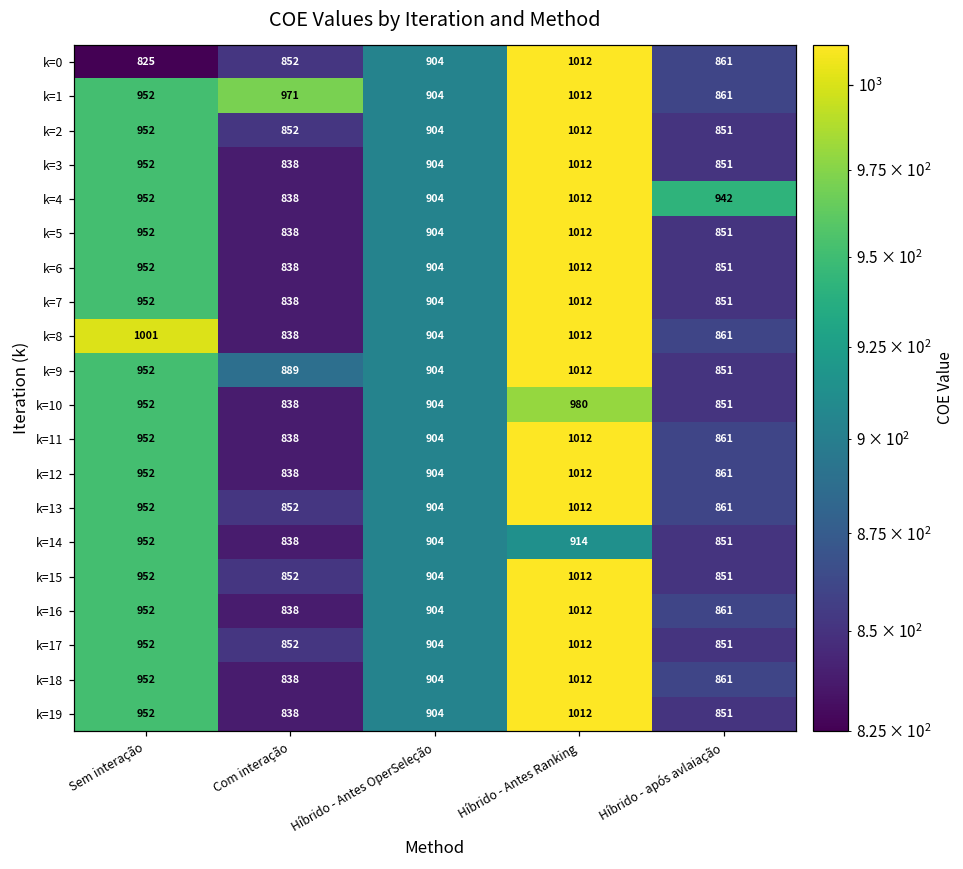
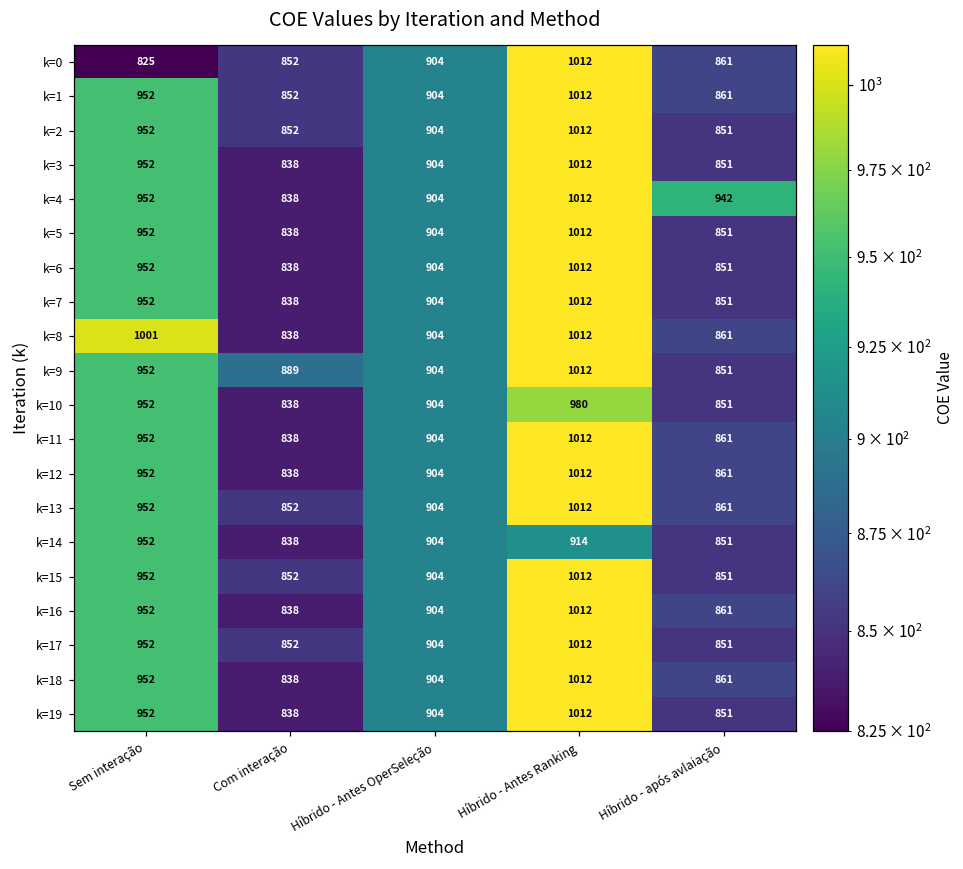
  {
    "k=0": {
      "Sem interação": 825,
      "Com interação": 852,
      "Híbrido - Antes OperSeleção": 904,
      "Híbrido - Antes Ranking": 1012,
      "Híbrido - após avlaiação": 861
    },
    "k=1": {
      "Sem interação": 952,
-     "Com interação": 971,
+     "Com interação": 852,
      "Híbrido - Antes OperSeleção": 904,
      "Híbrido - Antes Ranking": 1012,
      "Híbrido - após avlaiação": 861
    },
    "k=2": {
      "Sem interação": 952,
      "Com interação": 852,
      "Híbrido - Antes OperSeleção": 904,
      "Híbrido - Antes Ranking": 1012,
      "Híbrido - após avlaiação": 851
    },
    "k=3": {
      "Sem interação": 952,
      "Com interação": 838,
      "Híbrido - Antes OperSeleção": 904,
      "Híbrido - Antes Ranking": 1012,
      "Híbrido - após avlaiação": 851
    },
    "k=4": {
      "Sem interação": 952,
      "Com interação": 838,
      "Híbrido - Antes OperSeleção": 904,
      "Híbrido - Antes Ranking": 1012,
      "Híbrido - após avlaiação": 942
    },
    "k=5": {
      "Sem interação": 952,
      "Com interação": 838,
      "Híbrido - Antes OperSeleção": 904,
      "Híbrido - Antes Ranking": 1012,
      "Híbrido - após avlaiação": 851
    },
    "k=6": {
      "Sem interação": 952,
      "Com interação": 838,
      "Híbrido - Antes OperSeleção": 904,
      "Híbrido - Antes Ranking": 1012,
      "Híbrido - após avlaiação": 851
    },
    "k=7": {
      "Sem interação": 952,
      "Com interação": 838,
      "Híbrido - Antes OperSeleção": 904,
      "Híbrido - Antes Ranking": 1012,
      "Híbrido - após avlaiação": 851
    },
    "k=8": {
      "Sem interação": 1001,
      "Com interação": 838,
      "Híbrido - Antes OperSeleção": 904,
      "Híbrido - Antes Ranking": 1012,
      "Híbrido - após avlaiação": 861
    },
    "k=9": {
      "Sem interação": 952,
      "Com interação": 889,
      "Híbrido - Antes OperSeleção": 904,
      "Híbrido - Antes Ranking": 1012,
      "Híbrido - após avlaiação": 851
    },
    "k=10": {
      "Sem interação": 952,
      "Com interação": 838,
      "Híbrido - Antes OperSeleção": 904,
      "Híbrido - Antes Ranking": 980,
      "Híbrido - após avlaiação": 851
    },
    "k=11": {
      "Sem interação": 952,
      "Com interação": 838,
      "Híbrido - Antes OperSeleção": 904,
      "Híbrido - Antes Ranking": 1012,
      "Híbrido - após avlaiação": 861
    },
    "k=12": {
      "Sem interação": 952,
      "Com interação": 838,
      "Híbrido - Antes OperSeleção": 904,
      "Híbrido - Antes Ranking": 1012,
      "Híbrido - após avlaiação": 861
    },
    "k=13": {
      "Sem interação": 952,
      "Com interação": 852,
      "Híbrido - Antes OperSeleção": 904,
      "Híbrido - Antes Ranking": 1012,
      "Híbrido - após avlaiação": 861
    },
    "k=14": {
      "Sem interação": 952,
      "Com interação": 838,
      "Híbrido - Antes OperSeleção": 904,
      "Híbrido - Antes Ranking": 914,
      "Híbrido - após avlaiação": 851
    },
    "k=15": {
      "Sem interação": 952,
      "Com interação": 852,
      "Híbrido - Antes OperSeleção": 904,
      "Híbrido - Antes Ranking": 1012,
      "Híbrido - após avlaiação": 851
    },
    "k=16": {
      "Sem interação": 952,
      "Com interação": 838,
      "Híbrido - Antes OperSeleção": 904,
      "Híbrido - Antes Ranking": 1012,
      "Híbrido - após avlaiação": 861
    },
    "k=17": {
      "Sem interação": 952,
      "Com interação": 852,
      "Híbrido - Antes OperSeleção": 904,
      "Híbrido - Antes Ranking": 1012,
      "Híbrido - após avlaiação": 851
    },
    "k=18": {
      "Sem interação": 952,
      "Com interação": 838,
      "Híbrido - Antes OperSeleção": 904,
      "Híbrido - Antes Ranking": 1012,
      "Híbrido - após avlaiação": 861
    },
    "k=19": {
      "Sem interação": 952,
      "Com interação": 838,
      "Híbrido - Antes OperSeleção": 904,
      "Híbrido - Antes Ranking": 1012,
      "Híbrido - após avlaiação": 851
    }
  }
